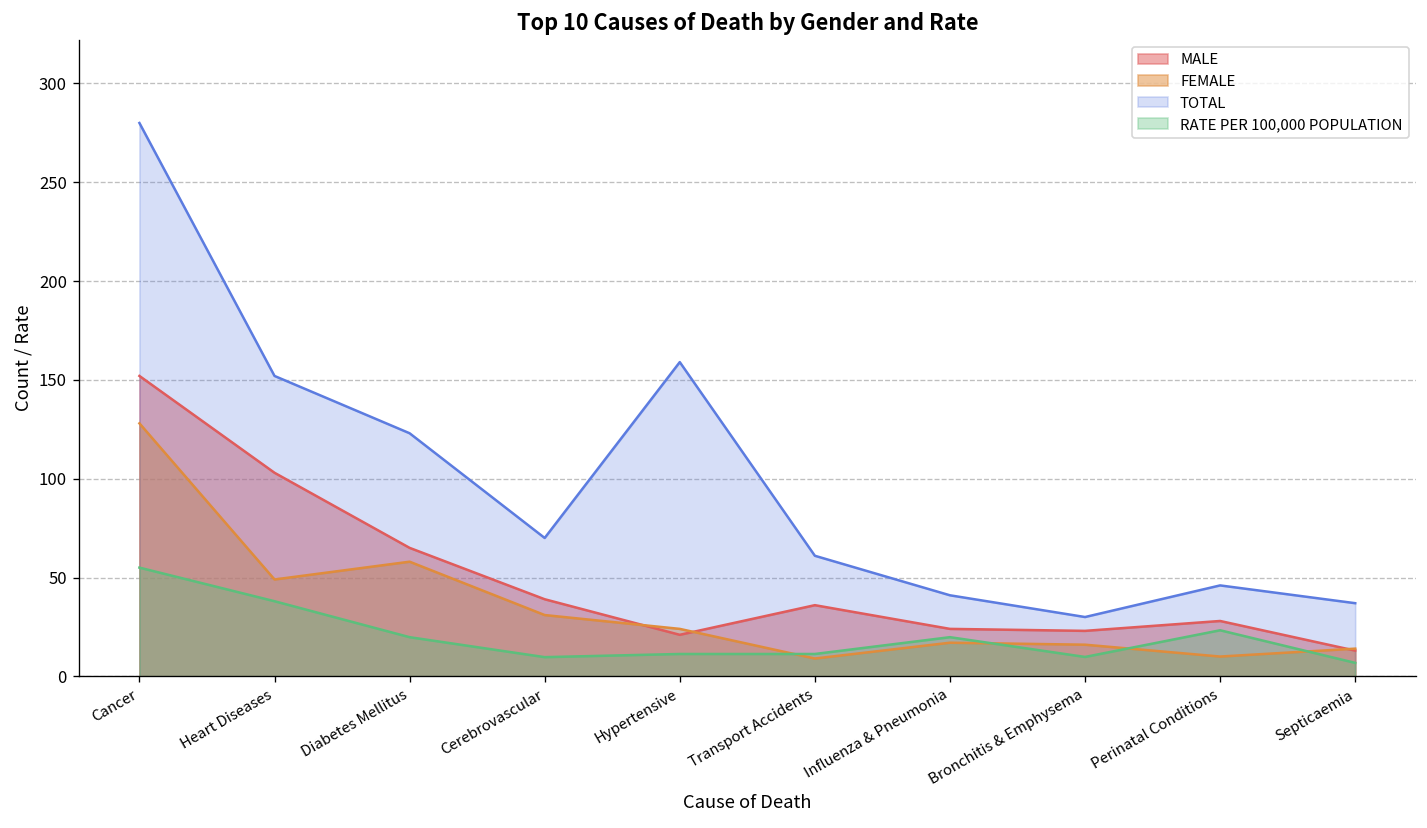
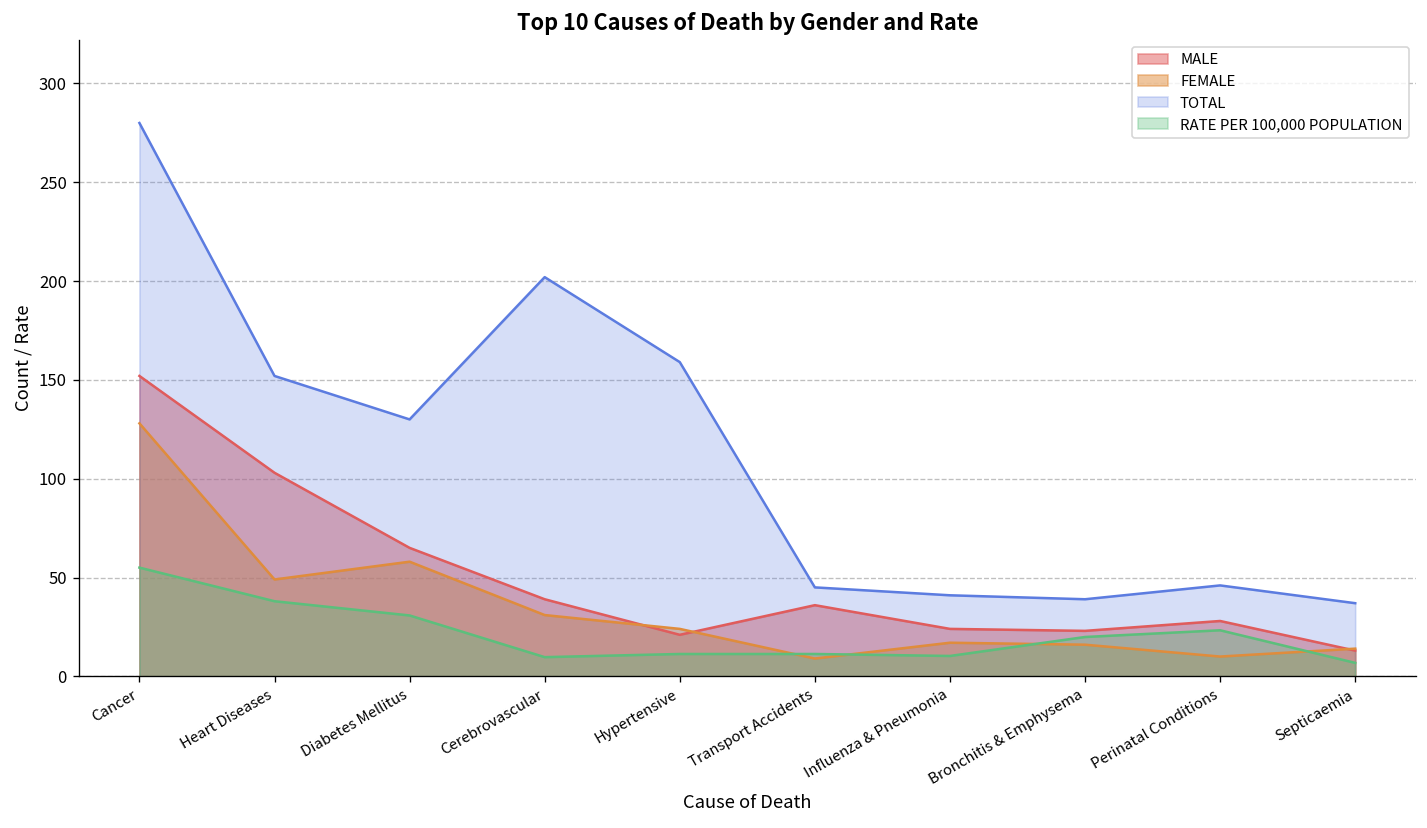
  {
    "TOTAL": {
      "Cancer": 280,
      "Heart Diseases": 152,
-     "Diabetes Mellitus": 123,
-     "Cerebrovascular": 70,
+     "Diabetes Mellitus": 130,
+     "Cerebrovascular": 202,
      "Hypertensive": 159,
-     "Transport Accidents": 61,
+     "Transport Accidents": 45,
      "Influenza & Pneumonia": 41,
-     "Bronchitis & Emphysema": 30,
+     "Bronchitis & Emphysema": 39,
      "Perinatal Conditions": 46,
      "Septicaemia": 37
    },
    "RATE PER 100,000 POPULATION": {
      "Cancer": 55,
      "Heart Diseases": 38,
-     "Diabetes Mellitus": 20,
+     "Diabetes Mellitus": 31,
      "Cerebrovascular": 10,
      "Hypertensive": 11,
      "Transport Accidents": 11,
-     "Influenza & Pneumonia": 20,
-     "Bronchitis & Emphysema": 10,
+     "Influenza & Pneumonia": 10,
+     "Bronchitis & Emphysema": 20,
      "Perinatal Conditions": 23,
      "Septicaemia": 7
    }
  }
